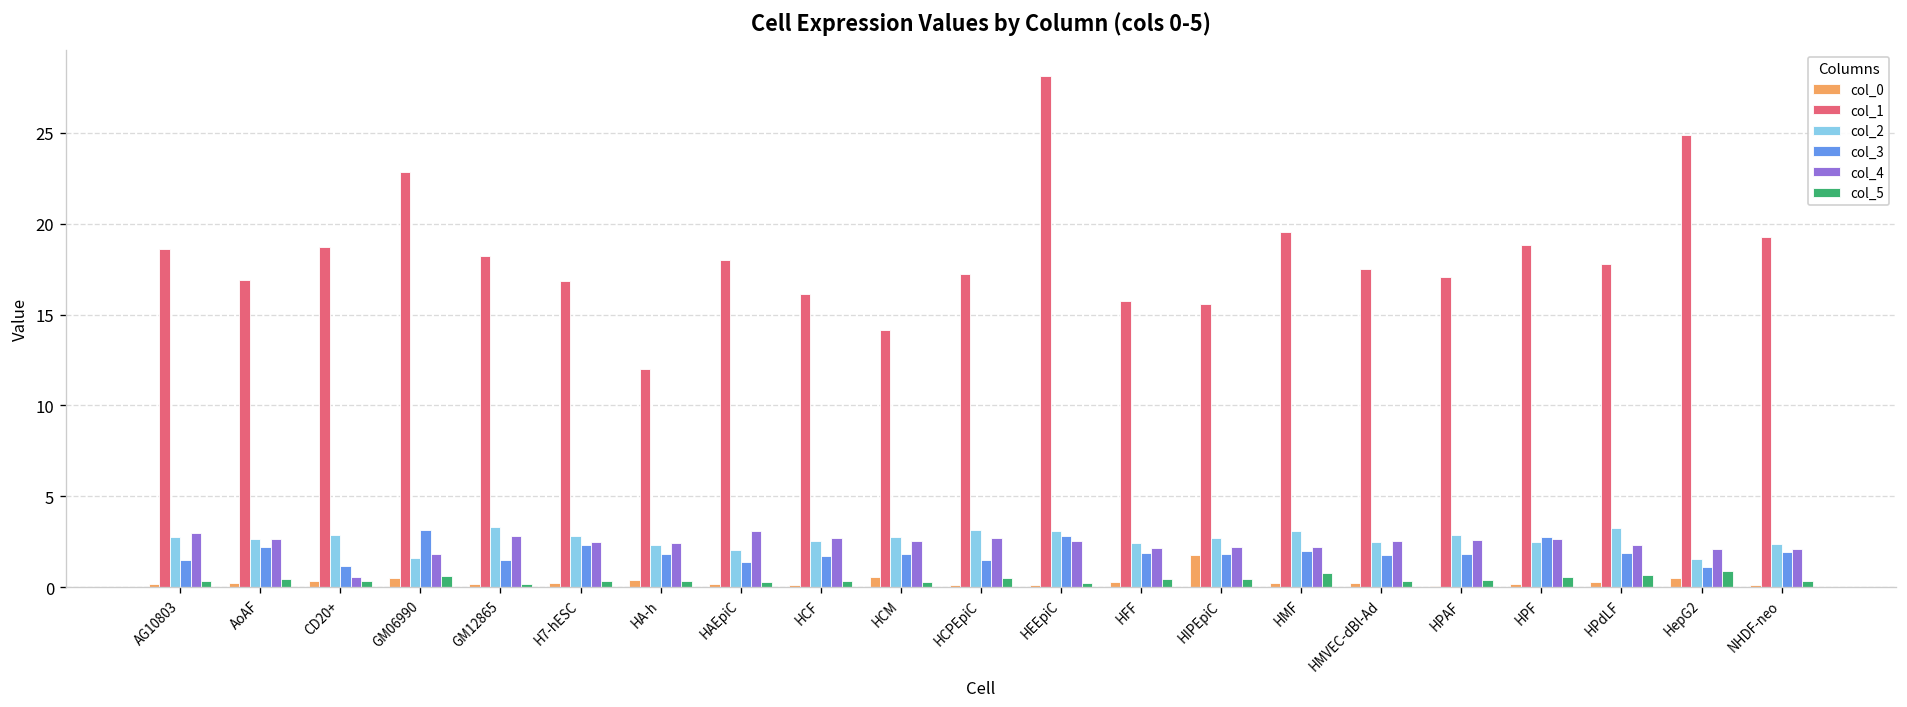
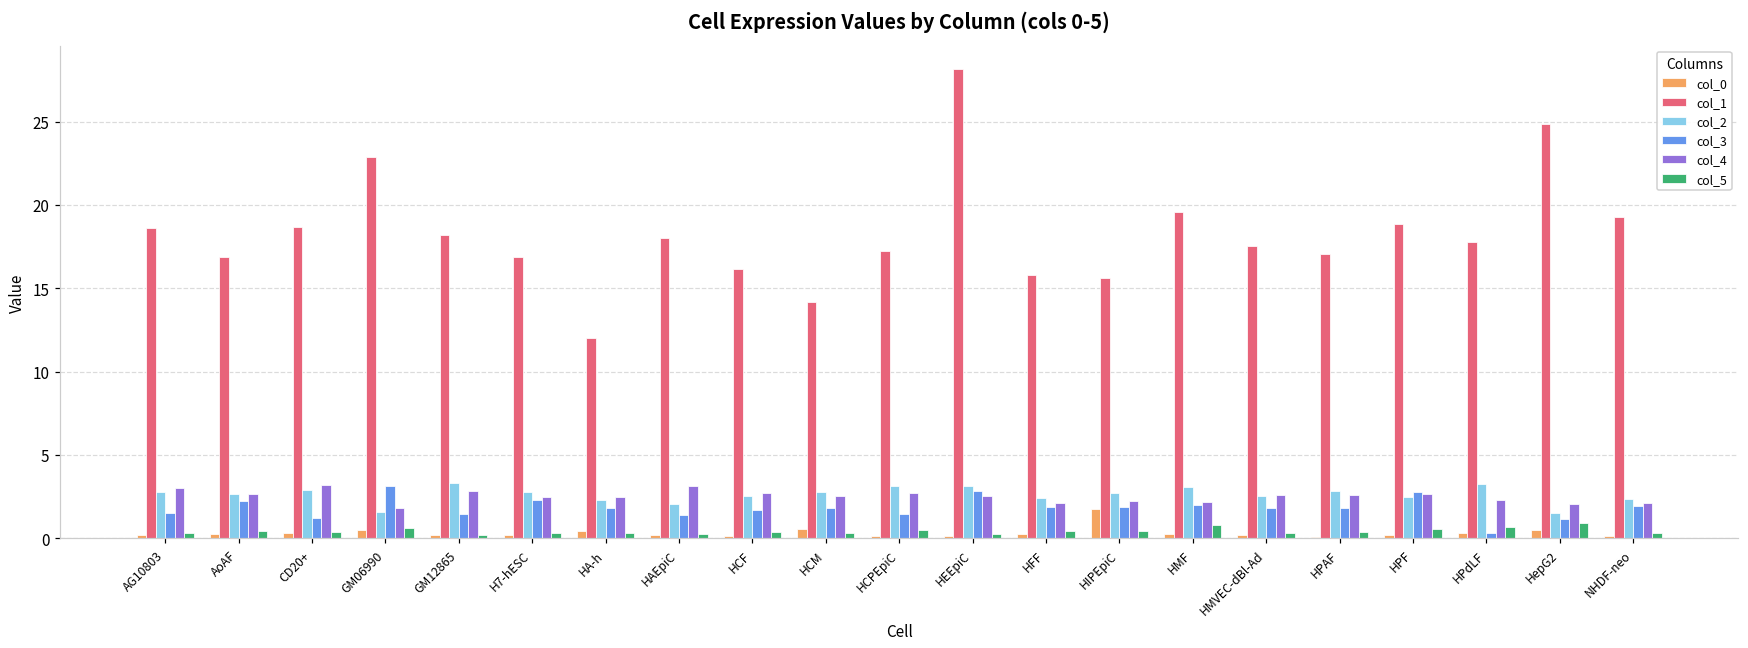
  {
    "col_0": {
      "AG10803": 0.2,
      "AoAF": 0.2,
      "CD20+": 0.3,
      "GM06990": 0.5,
      "GM12865": 0.2,
      "H7-hESC": 0.2,
      "HA-h": 0.4,
      "HAEpiC": 0.2,
      "HCM": 0.6,
      "HFF": 0.3,
      "HIPEpiC": 1.8,
      "HMF": 0.2,
      "HMVEC-dBl-Ad": 0.2,
      "HPF": 0.2,
      "HPdLF": 0.3,
      "HepG2": 0.5
    },
    "col_1": {
      "AG10803": 18.6,
      "AoAF": 16.9,
      "CD20+": 18.7,
      "GM06990": 22.9,
      "GM12865": 18.2,
      "H7-hESC": 16.9,
      "HA-h": 12.0,
      "HAEpiC": 18.0,
      "HCF": 16.1,
      "HCM": 14.1,
      "HCPEpiC": 17.2,
      "HEEpiC": 28.1,
      "HFF": 15.8,
      "HIPEpiC": 15.6,
      "HMF": 19.6,
      "HMVEC-dBl-Ad": 17.5,
      "HPAF": 17.1,
      "HPF": 18.9,
      "HPdLF": 17.8,
      "HepG2": 24.9,
      "NHDF-neo": 19.3
    },
    "col_2": {
      "AG10803": 2.8,
      "AoAF": 2.6,
      "CD20+": 2.9,
      "GM06990": 1.6,
      "GM12865": 3.3,
      "H7-hESC": 2.8,
      "HA-h": 2.3,
      "HAEpiC": 2.0,
      "HCF": 2.5,
      "HCM": 2.8,
      "HCPEpiC": 3.1,
      "HEEpiC": 3.1,
      "HFF": 2.4,
      "HIPEpiC": 2.7,
      "HMF": 3.1,
      "HMVEC-dBl-Ad": 2.5,
      "HPAF": 2.9,
      "HPF": 2.5,
      "HPdLF": 3.3,
      "HepG2": 1.5,
      "NHDF-neo": 2.4
    },
    "col_3": {
      "AG10803": 1.5,
      "AoAF": 2.2,
      "CD20+": 1.2,
      "GM06990": 3.2,
      "GM12865": 1.5,
      "H7-hESC": 2.3,
      "HA-h": 1.8,
      "HAEpiC": 1.4,
      "HCF": 1.7,
      "HCM": 1.8,
      "HCPEpiC": 1.5,
      "HEEpiC": 2.8,
      "HFF": 1.9,
      "HIPEpiC": 1.8,
      "HMF": 2.0,
      "HMVEC-dBl-Ad": 1.8,
      "HPAF": 1.8,
      "HPF": 2.8,
-     "HPdLF": 1.9,
+     "HPdLF": 0.3,
      "HepG2": 1.1,
      "NHDF-neo": 2.0
    },
    "col_4": {
      "AG10803": 3.0,
      "AoAF": 2.7,
-     "CD20+": 0.5,
+     "CD20+": 3.2,
      "GM06990": 1.8,
      "GM12865": 2.8,
      "H7-hESC": 2.5,
      "HA-h": 2.5,
      "HAEpiC": 3.1,
      "HCF": 2.7,
      "HCM": 2.5,
      "HCPEpiC": 2.7,
      "HEEpiC": 2.5,
      "HFF": 2.1,
      "HIPEpiC": 2.2,
      "HMF": 2.2,
      "HMVEC-dBl-Ad": 2.6,
      "HPAF": 2.6,
      "HPF": 2.6,
      "HPdLF": 2.3,
      "HepG2": 2.1,
      "NHDF-neo": 2.1
    },
    "col_5": {
      "AG10803": 0.3,
      "AoAF": 0.4,
      "CD20+": 0.4,
      "GM06990": 0.6,
      "GM12865": 0.2,
      "H7-hESC": 0.3,
      "HA-h": 0.3,
      "HAEpiC": 0.3,
      "HCF": 0.4,
      "HCM": 0.3,
      "HCPEpiC": 0.5,
      "HEEpiC": 0.2,
      "HFF": 0.4,
      "HIPEpiC": 0.4,
      "HMF": 0.8,
      "HMVEC-dBl-Ad": 0.3,
      "HPAF": 0.4,
      "HPF": 0.6,
      "HPdLF": 0.7,
      "HepG2": 0.9,
      "NHDF-neo": 0.3
    }
  }
